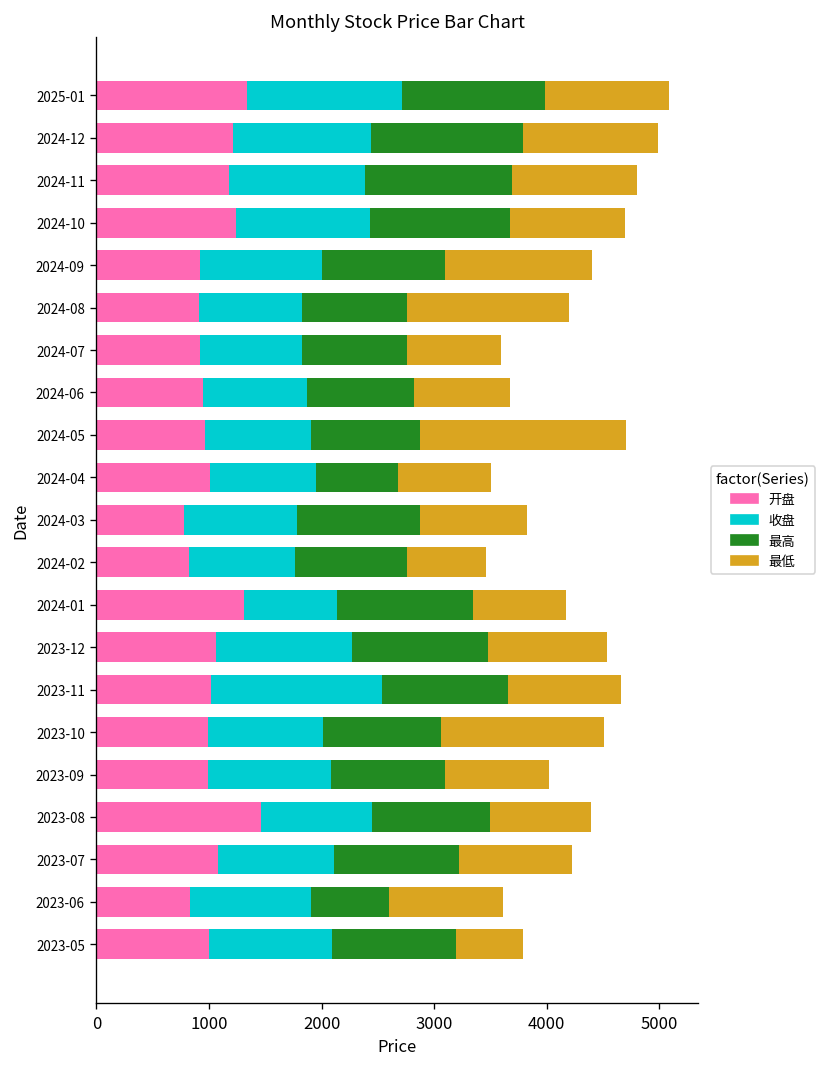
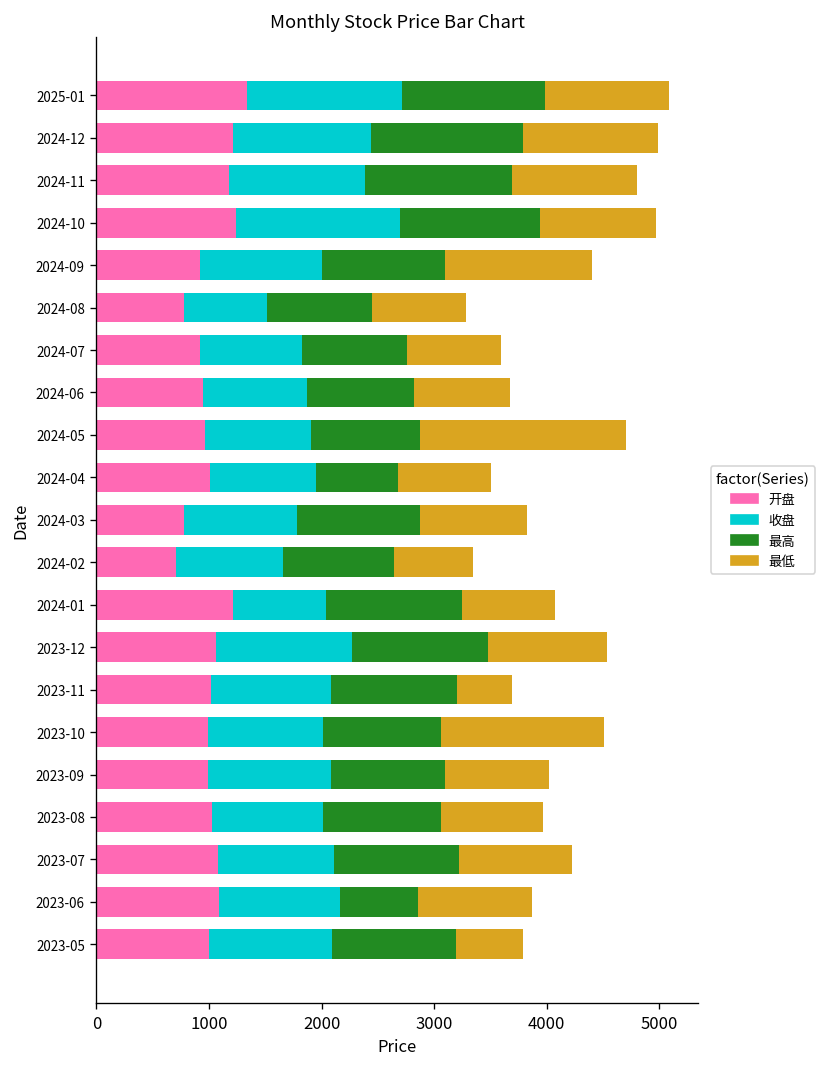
  {
    "开盘": {
      "2025-01": 1300,
      "2024-12": 1200,
      "2024-11": 1200,
      "2024-10": 1200,
      "2024-09": 900,
-     "2024-08": 900,
+     "2024-08": 800,
      "2024-07": 900,
      "2024-06": 900,
      "2024-05": 1000,
      "2024-04": 1000,
      "2024-03": 800,
-     "2024-02": 800,
-     "2024-01": 1300,
+     "2024-02": 700,
+     "2024-01": 1200,
      "2023-12": 1100,
      "2023-11": 1000,
      "2023-10": 1000,
      "2023-09": 1000,
-     "2023-08": 1500,
+     "2023-08": 1000,
      "2023-07": 1100,
-     "2023-06": 800,
+     "2023-06": 1100,
      "2023-05": 1000
    },
    "收盘": {
      "2025-01": 1400,
      "2024-12": 1200,
      "2024-11": 1200,
-     "2024-10": 1200,
+     "2024-10": 1500,
      "2024-09": 1100,
-     "2024-08": 900,
+     "2024-08": 700,
      "2024-07": 900,
      "2024-06": 900,
      "2024-05": 900,
      "2024-04": 900,
      "2024-03": 1000,
      "2024-02": 900,
      "2024-01": 800,
      "2023-12": 1200,
-     "2023-11": 1500,
+     "2023-11": 1100,
      "2023-10": 1000,
      "2023-09": 1100,
      "2023-08": 1000,
      "2023-07": 1000,
      "2023-06": 1100,
      "2023-05": 1100
    },
    "最高": {
      "2025-01": 1300,
      "2024-12": 1300,
      "2024-11": 1300,
      "2024-10": 1200,
      "2024-09": 1100,
      "2024-08": 900,
      "2024-07": 900,
      "2024-06": 1000,
      "2024-05": 1000,
      "2024-04": 700,
      "2024-03": 1100,
      "2024-02": 1000,
      "2024-01": 1200,
      "2023-12": 1200,
      "2023-11": 1100,
      "2023-10": 1000,
      "2023-09": 1000,
      "2023-08": 1000,
      "2023-07": 1100,
      "2023-06": 700,
      "2023-05": 1100
    },
    "最低": {
      "2025-01": 1100,
      "2024-12": 1200,
      "2024-11": 1100,
      "2024-10": 1000,
      "2024-09": 1300,
-     "2024-08": 1400,
+     "2024-08": 800,
      "2024-07": 800,
      "2024-06": 800,
      "2024-05": 1800,
      "2024-04": 800,
      "2024-03": 900,
      "2024-02": 700,
      "2024-01": 800,
      "2023-12": 1100,
-     "2023-11": 1000,
+     "2023-11": 500,
      "2023-10": 1500,
      "2023-09": 900,
      "2023-08": 900,
      "2023-07": 1000,
      "2023-06": 1000,
      "2023-05": 600
    }
  }
